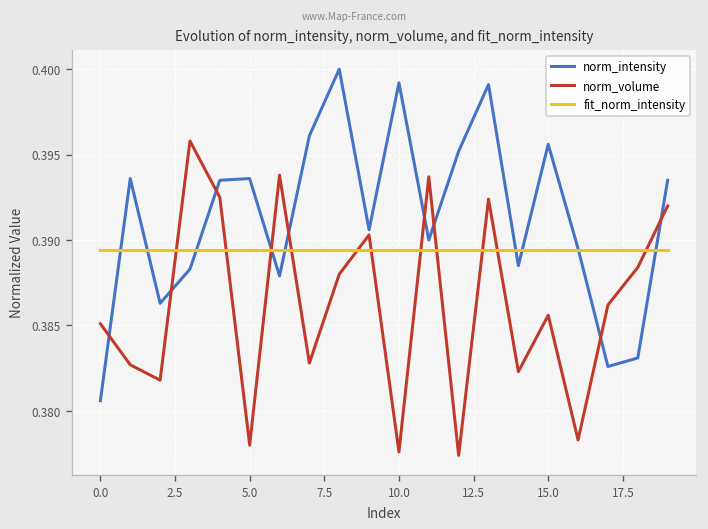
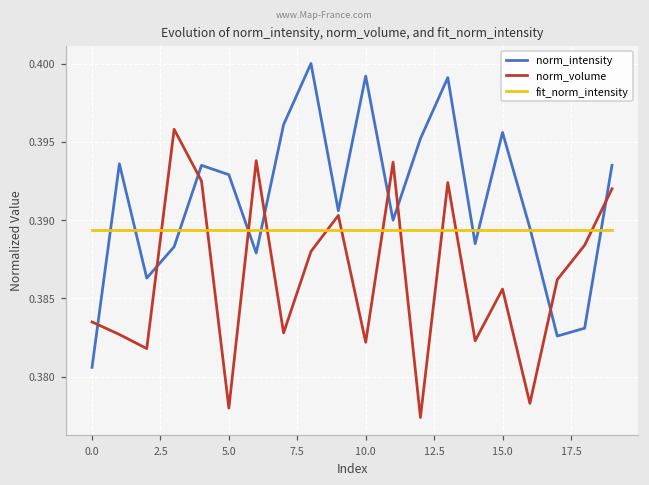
  {
    "norm_intensity": {
      "0.0": 0.3806,
-     "5.0": 0.3936,
+     "5.0": 0.3929,
      "10.0": 0.3992,
      "15.0": 0.3956
    },
    "norm_volume": {
-     "0.0": 0.3851,
+     "0.0": 0.3835,
      "5.0": 0.3780,
-     "10.0": 0.3776,
+     "10.0": 0.3822,
      "15.0": 0.3856
    },
    "fit_norm_intensity": {
      "0.0": 0.3894,
      "5.0": 0.3894,
      "10.0": 0.3894,
      "15.0": 0.3894
    }
  }
